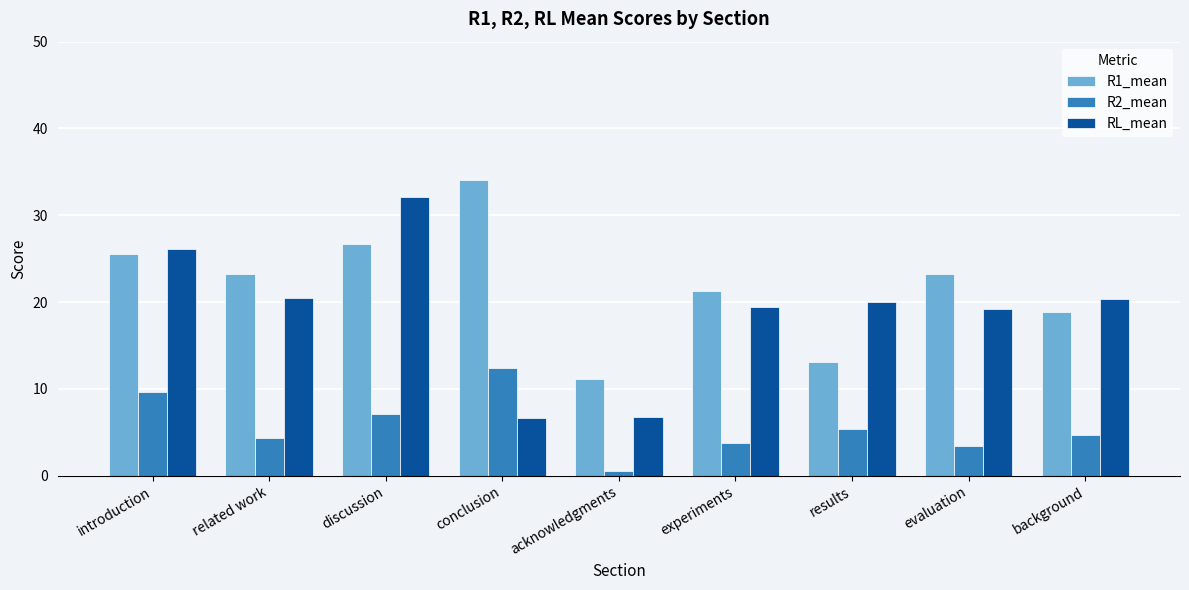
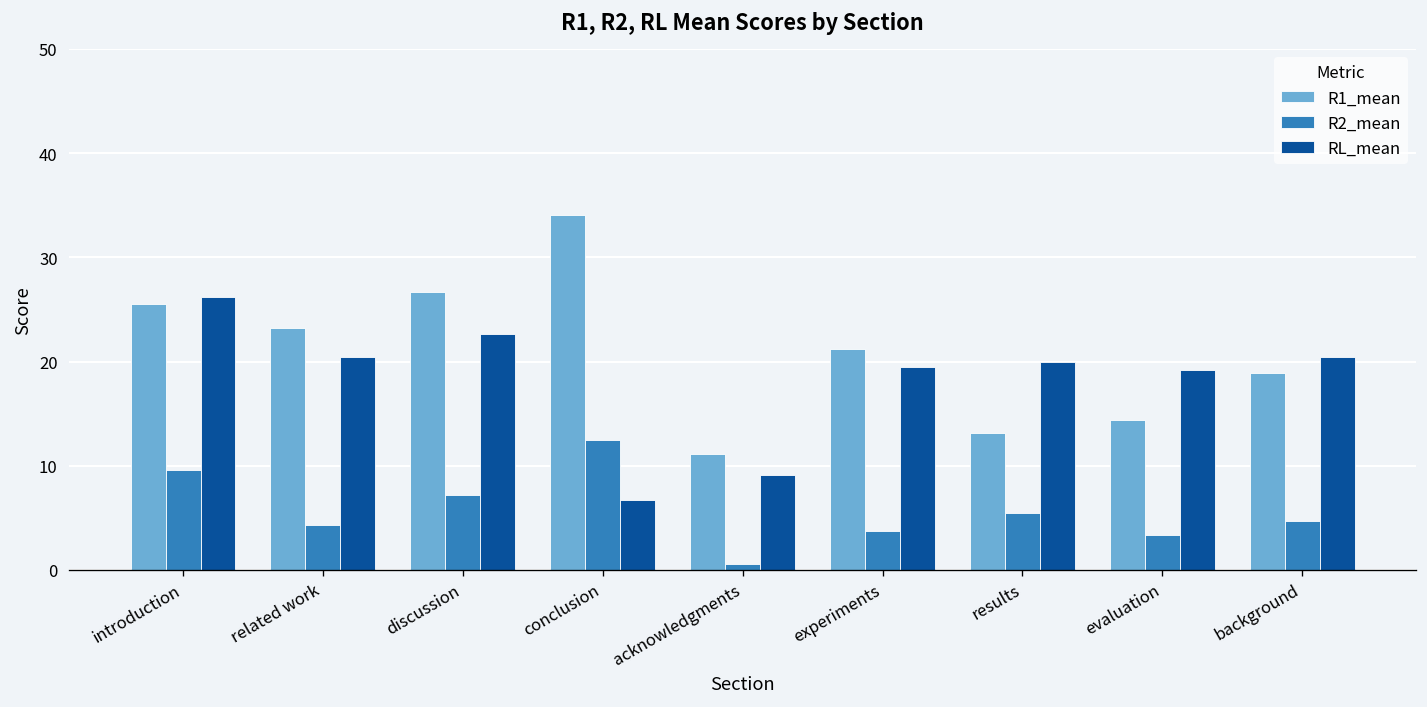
  {
    "R1_mean": {
      "introduction": 26,
      "related work": 23,
      "discussion": 27,
      "conclusion": 34,
      "acknowledgments": 11,
      "experiments": 21,
      "results": 13,
-     "evaluation": 23,
+     "evaluation": 14,
      "background": 19
    },
    "R2_mean": {
      "introduction": 10,
      "related work": 4,
      "discussion": 7,
      "conclusion": 12,
      "acknowledgments": 1,
      "experiments": 4,
      "results": 5,
      "evaluation": 3,
      "background": 5
    },
    "RL_mean": {
      "introduction": 26,
      "related work": 20,
-     "discussion": 32,
+     "discussion": 23,
      "conclusion": 7,
-     "acknowledgments": 7,
+     "acknowledgments": 9,
      "experiments": 19,
      "results": 20,
      "evaluation": 19,
      "background": 20
    }
  }
